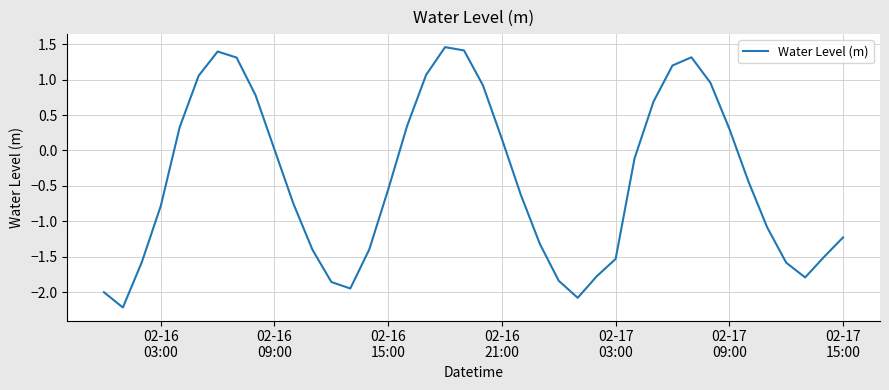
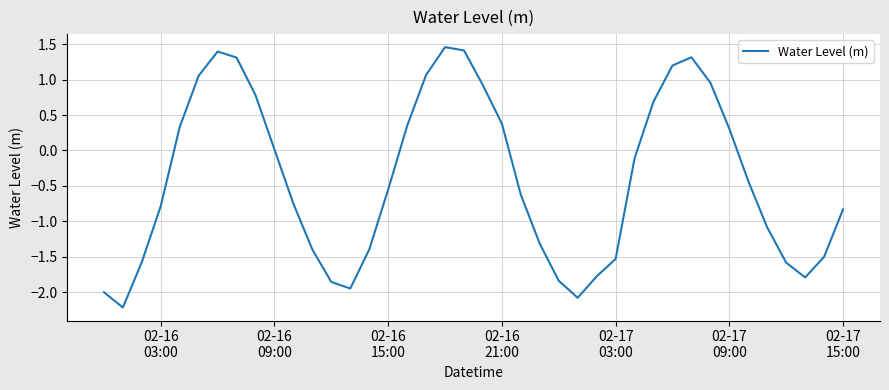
  {
    "02-16 03:00": -0.8,
    "02-16 09:00": 0.0,
    "02-16 15:00": -0.5,
-   "02-16 21:00": 0.2,
+   "02-16 21:00": 0.4,
    "02-17 03:00": -1.5,
    "02-17 09:00": 0.3,
-   "02-17 15:00": -1.2
+   "02-17 15:00": -0.8
  }
